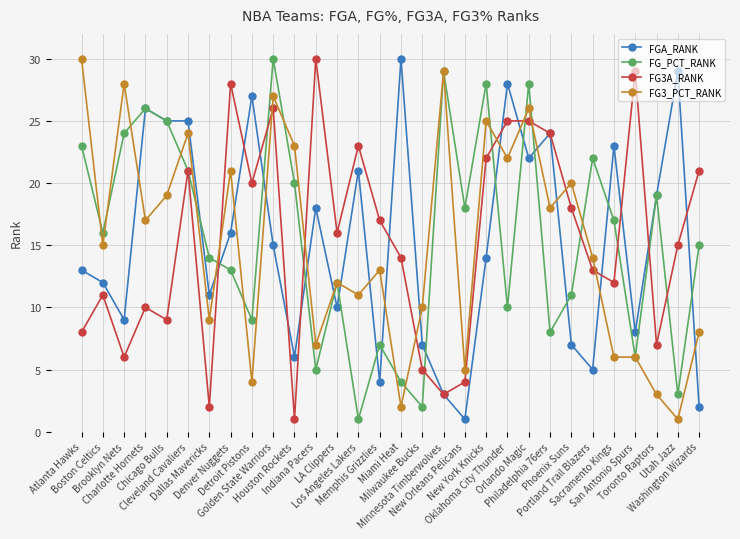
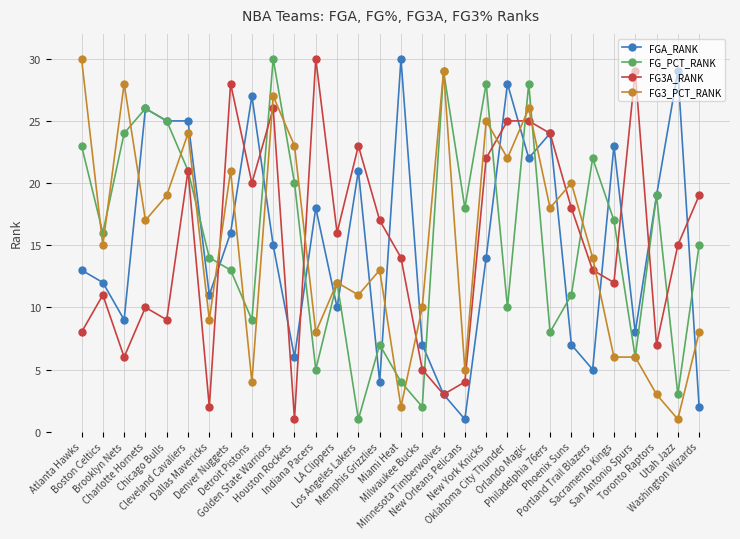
  {
    "FGA_RANK": {
      "Atlanta Hawks": 13,
      "Boston Celtics": 12,
      "Brooklyn Nets": 9,
      "Cleveland Cavaliers": 25,
      "Dallas Mavericks": 11,
      "Denver Nuggets": 16,
      "Detroit Pistons": 27,
      "Golden State Warriors": 15,
      "Houston Rockets": 6,
      "Indiana Pacers": 18,
      "LA Clippers": 10,
      "Los Angeles Lakers": 21,
      "Memphis Grizzlies": 4,
      "Miami Heat": 30,
      "Milwaukee Bucks": 7,
      "New Orleans Pelicans": 1,
      "New York Knicks": 14,
      "Oklahoma City Thunder": 28,
      "Orlando Magic": 22,
      "Phoenix Suns": 7,
      "Portland Trail Blazers": 5,
      "Sacramento Kings": 23,
      "San Antonio Spurs": 8,
      "Washington Wizards": 2
    },
    "FG_PCT_RANK": {
      "Atlanta Hawks": 23,
      "Boston Celtics": 16,
      "Brooklyn Nets": 24,
      "Dallas Mavericks": 14,
      "Denver Nuggets": 13,
      "Detroit Pistons": 9,
      "Golden State Warriors": 30,
      "Houston Rockets": 20,
      "Indiana Pacers": 5,
      "Los Angeles Lakers": 1,
      "Memphis Grizzlies": 7,
      "Miami Heat": 4,
      "Milwaukee Bucks": 2,
      "New Orleans Pelicans": 18,
      "New York Knicks": 28,
      "Oklahoma City Thunder": 10,
      "Orlando Magic": 28,
      "Philadelphia 76ers": 8,
      "Phoenix Suns": 11,
      "Portland Trail Blazers": 22,
      "Sacramento Kings": 17,
      "Utah Jazz": 3,
      "Washington Wizards": 15
    },
    "FG3A_RANK": {
      "Atlanta Hawks": 8,
      "Boston Celtics": 11,
      "Brooklyn Nets": 6,
      "Charlotte Hornets": 10,
      "Chicago Bulls": 9,
      "Dallas Mavericks": 2,
      "Denver Nuggets": 28,
      "Detroit Pistons": 20,
      "Golden State Warriors": 26,
      "Houston Rockets": 1,
      "Indiana Pacers": 30,
      "LA Clippers": 16,
      "Los Angeles Lakers": 23,
      "Memphis Grizzlies": 17,
      "Miami Heat": 14,
      "Milwaukee Bucks": 5,
      "New Orleans Pelicans": 4,
      "New York Knicks": 22,
      "Oklahoma City Thunder": 25,
      "Orlando Magic": 25,
      "Phoenix Suns": 18,
      "Portland Trail Blazers": 13,
      "Sacramento Kings": 12,
      "Toronto Raptors": 7,
      "Utah Jazz": 15,
-     "Washington Wizards": 21
+     "Washington Wizards": 19
    },
    "FG3_PCT_RANK": {
      "Atlanta Hawks": 30,
      "Boston Celtics": 15,
      "Brooklyn Nets": 28,
      "Charlotte Hornets": 17,
      "Chicago Bulls": 19,
      "Cleveland Cavaliers": 24,
      "Dallas Mavericks": 9,
      "Denver Nuggets": 21,
      "Detroit Pistons": 4,
      "Golden State Warriors": 27,
      "Houston Rockets": 23,
-     "Indiana Pacers": 7,
+     "Indiana Pacers": 8,
      "Los Angeles Lakers": 11,
      "Memphis Grizzlies": 13,
      "Miami Heat": 2,
      "Milwaukee Bucks": 10,
      "New Orleans Pelicans": 5,
      "New York Knicks": 25,
      "Oklahoma City Thunder": 22,
      "Orlando Magic": 26,
      "Philadelphia 76ers": 18,
      "Phoenix Suns": 20,
      "Portland Trail Blazers": 14,
      "Sacramento Kings": 6,
      "Toronto Raptors": 3,
      "Utah Jazz": 1,
      "Washington Wizards": 8
    }
  }
